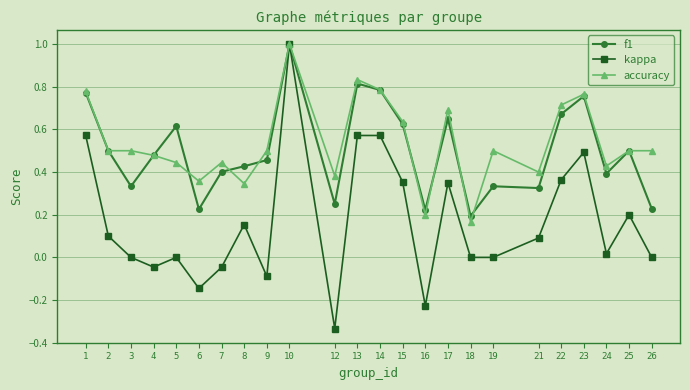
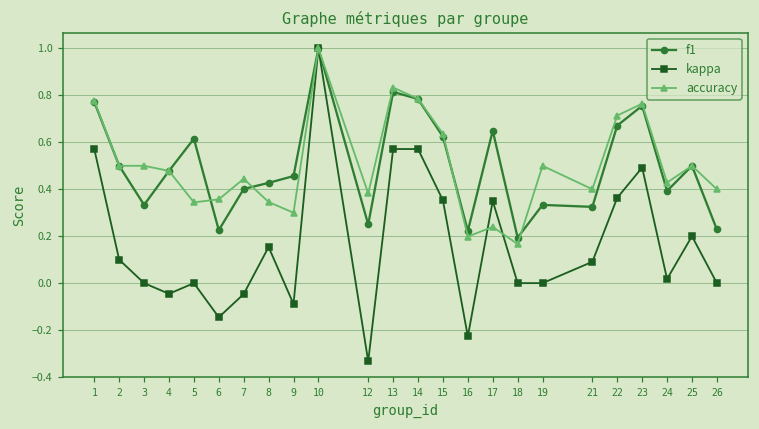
  {
    "accuracy": {
      "3": 0.50,
-     "5": 0.44,
+     "5": 0.34,
      "6": 0.36,
      "7": 0.44,
      "8": 0.35,
-     "9": 0.5,
+     "9": 0.3,
      "12": 0.38,
      "13": 0.83,
      "15": 0.64,
      "16": 0.20,
-     "17": 0.69,
+     "17": 0.24,
      "18": 0.17,
      "19": 0.50,
      "21": 0.40,
      "22": 0.71,
      "24": 0.43,
-     "26": 0.5
+     "26": 0.4
    }
  }
